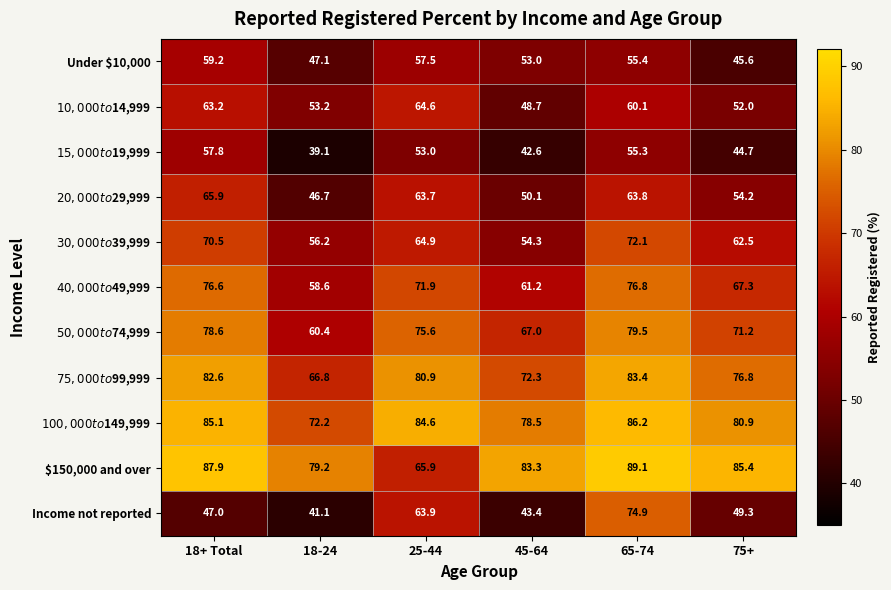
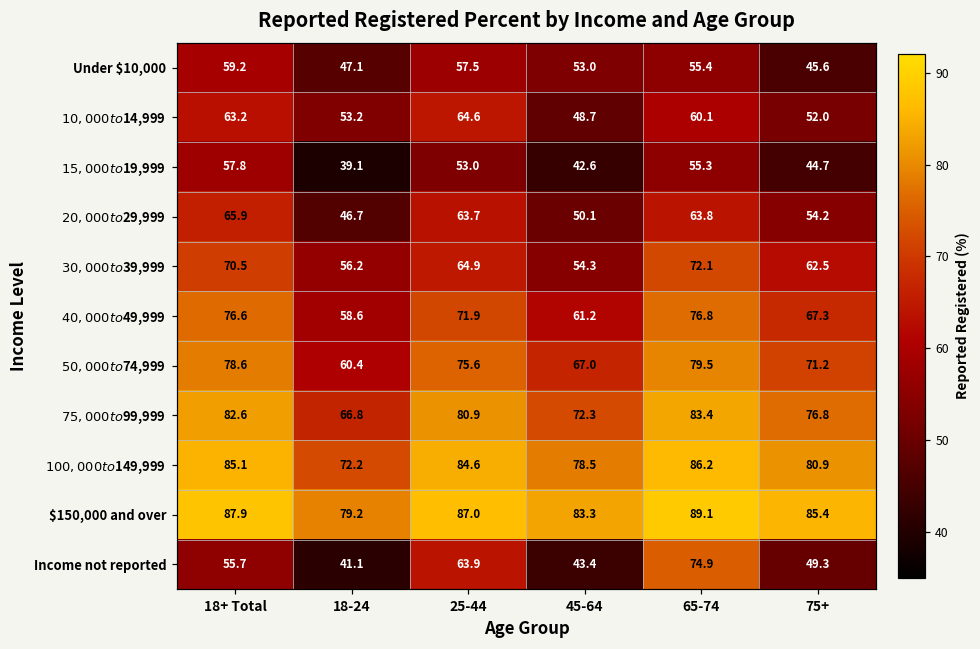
  {
    "Under $10,000": {
      "18+ Total": 59.2,
      "18-24": 47.1,
      "25-44": 57.5,
      "45-64": 53.0,
      "65-74": 55.4,
      "75+": 45.6
    },
    "$150,000 and over": {
      "18+ Total": 87.9,
      "18-24": 79.2,
-     "25-44": 65.9,
+     "25-44": 87.0,
      "45-64": 83.3,
      "65-74": 89.1,
      "75+": 85.4
    },
    "Income not reported": {
-     "18+ Total": 47.0,
+     "18+ Total": 55.7,
      "18-24": 41.1,
      "25-44": 63.9,
      "45-64": 43.4,
      "65-74": 74.9,
      "75+": 49.3
    }
  }
